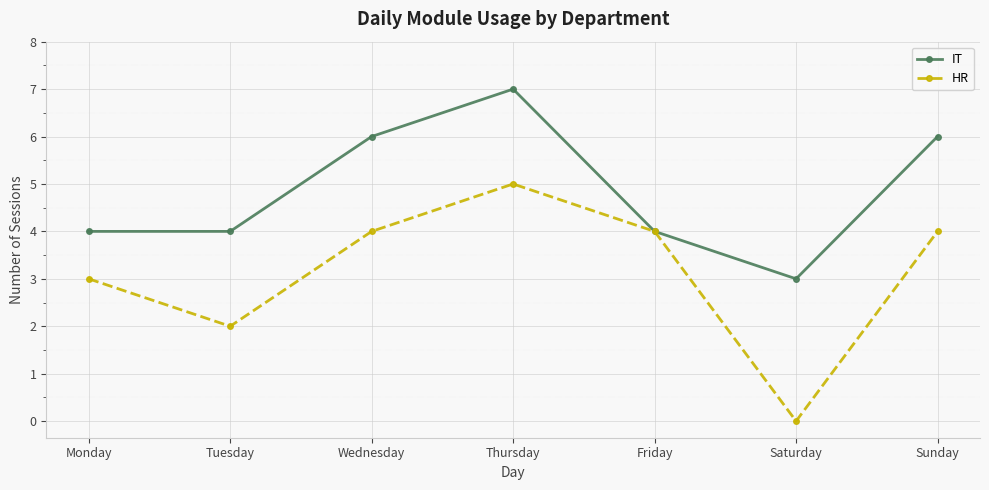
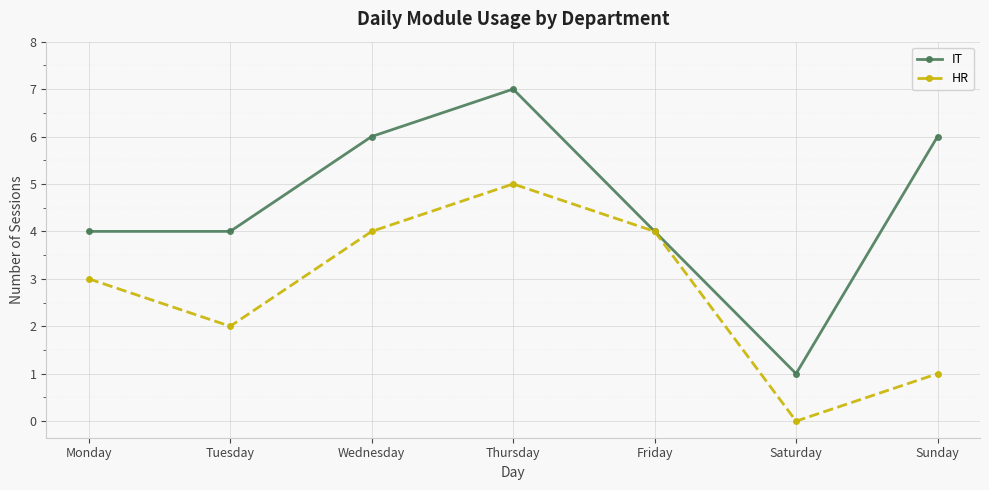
  {
    "IT": {
      "Monday": 4,
      "Tuesday": 4,
      "Wednesday": 6,
      "Thursday": 7,
-     "Saturday": 3,
+     "Saturday": 1,
      "Sunday": 6
    },
    "HR": {
      "Monday": 3,
      "Tuesday": 2,
      "Wednesday": 4,
      "Thursday": 5,
      "Saturday": 0,
-     "Sunday": 4
+     "Sunday": 1
    }
  }
